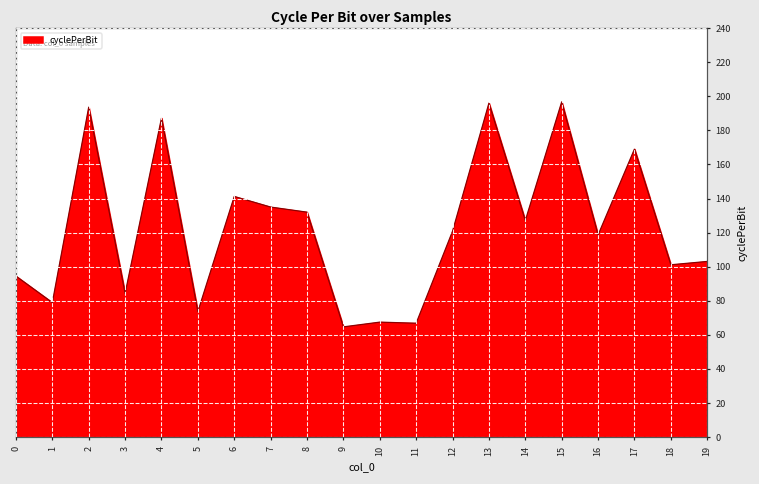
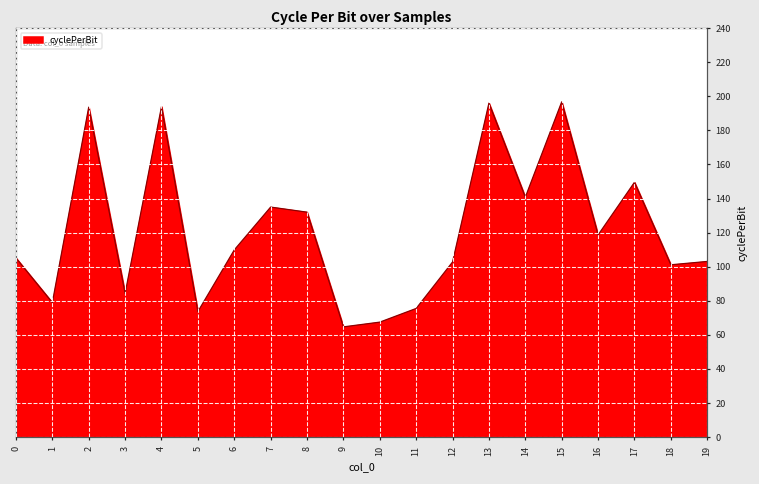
  {
-   "0": 94,
+   "0": 105,
    "1": 79,
    "2": 194,
    "3": 84,
-   "4": 187,
+   "4": 194,
    "5": 74,
-   "6": 141,
+   "6": 110,
    "7": 135,
    "8": 132,
    "9": 65,
    "10": 68,
-   "11": 67,
-   "12": 121,
+   "11": 76,
+   "12": 103,
    "13": 196,
-   "14": 127,
+   "14": 141,
    "15": 197,
    "16": 119,
-   "17": 169,
+   "17": 150,
    "18": 101,
    "19": 103
  }
